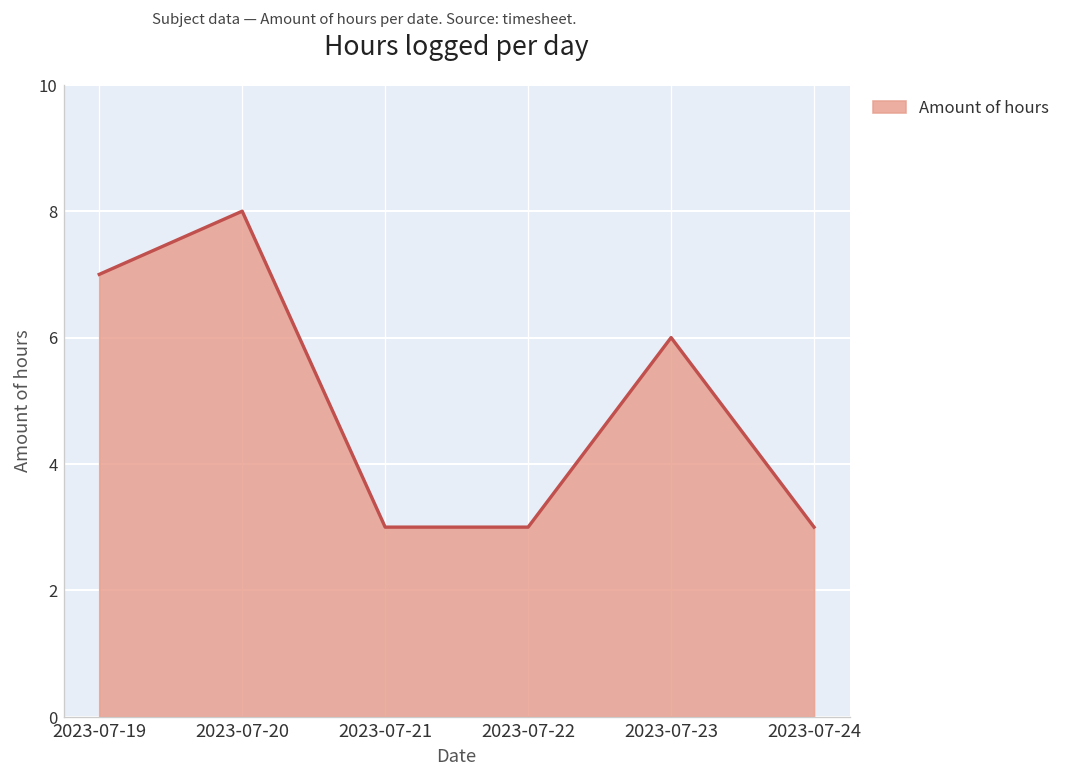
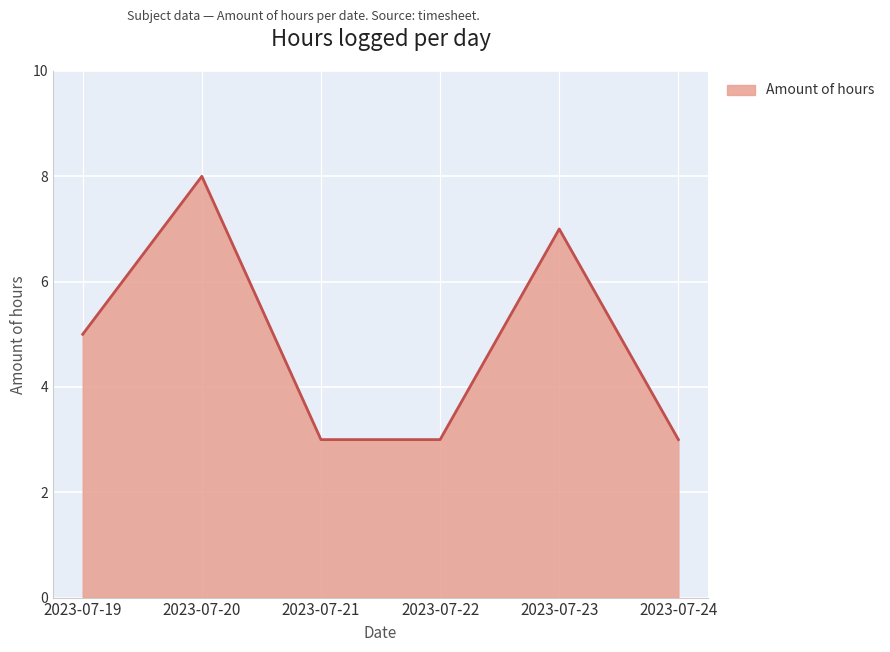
  {
-   "2023-07-19": 7,
+   "2023-07-19": 5,
    "2023-07-20": 8,
    "2023-07-21": 3,
    "2023-07-22": 3,
-   "2023-07-23": 6,
+   "2023-07-23": 7,
    "2023-07-24": 3
  }
